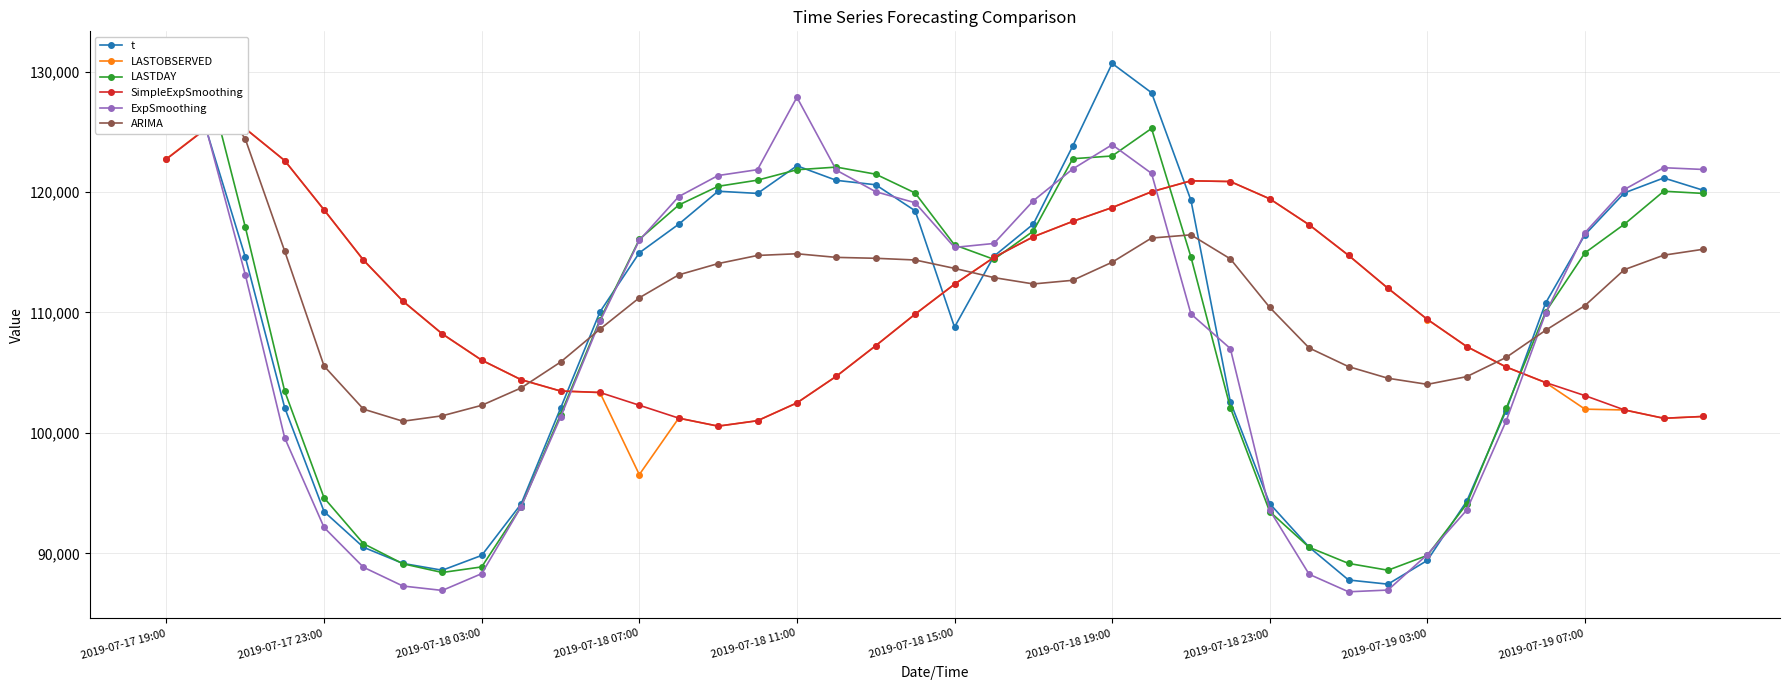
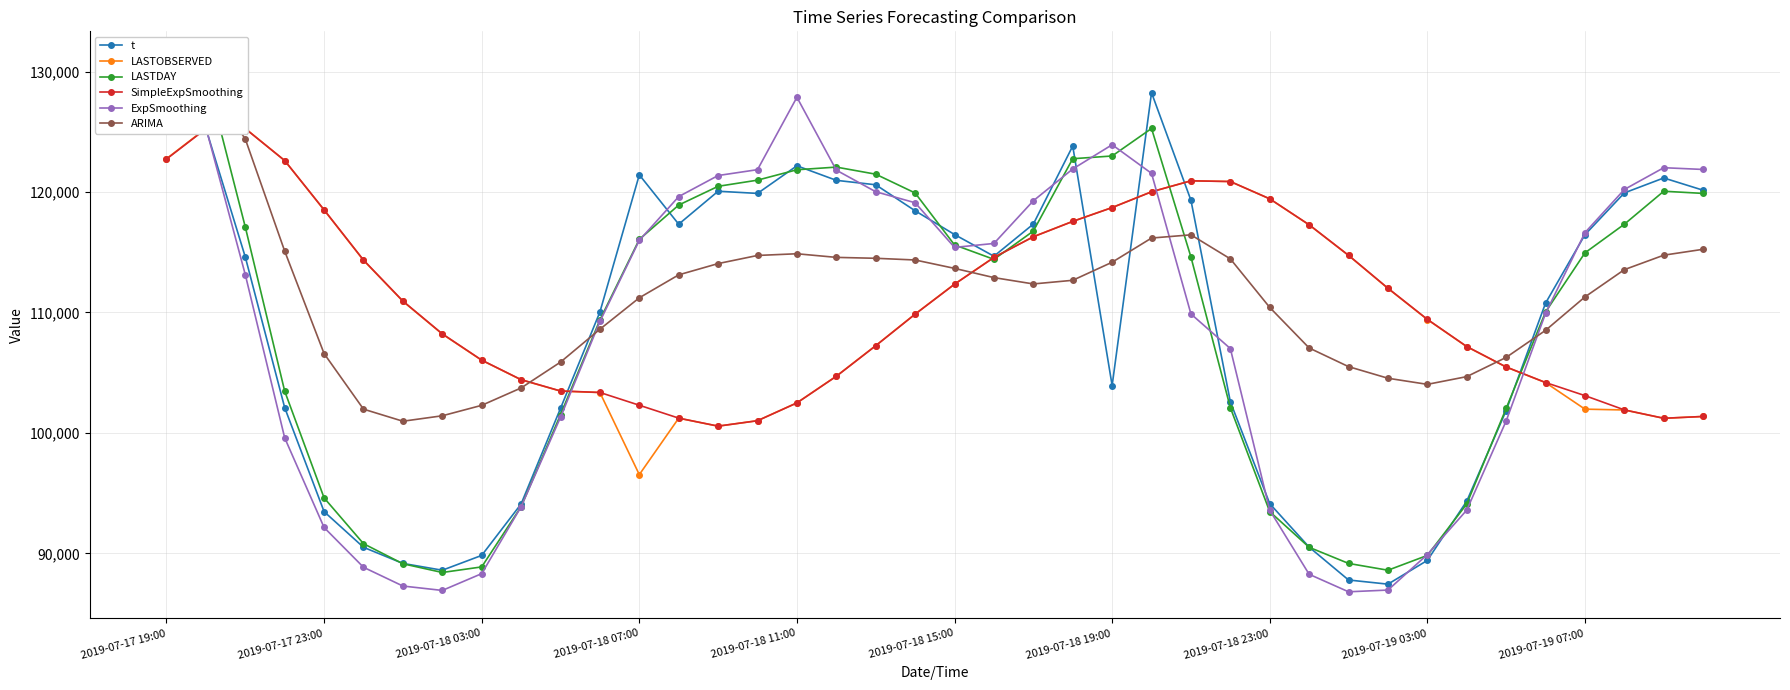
  {
    "t": {
      "2019-07-17 23:00": "93,500",
      "2019-07-18 03:00": "89,800",
-     "2019-07-18 07:00": "115,000",
+     "2019-07-18 07:00": "121,400",
      "2019-07-18 11:00": "122,200",
-     "2019-07-18 15:00": "108,800",
-     "2019-07-18 19:00": "130,700",
+     "2019-07-18 15:00": "116,500",
+     "2019-07-18 19:00": "103,900",
      "2019-07-18 23:00": "94,100",
      "2019-07-19 03:00": "89,400"
    },
    "LASTOBSERVED": {
      "2019-07-18 07:00": "96,500",
      "2019-07-19 07:00": "102,000"
    },
    "LASTDAY": {
      "2019-07-17 23:00": "94,600",
      "2019-07-18 03:00": "88,900",
      "2019-07-18 11:00": "121,800",
      "2019-07-18 19:00": "123,000",
      "2019-07-19 07:00": "115,000"
    },
    "SimpleExpSmoothing": {
      "2019-07-18 07:00": "102,300",
      "2019-07-19 07:00": "103,100"
    },
    "ExpSmoothing": {
      "2019-07-17 23:00": "92,100",
      "2019-07-18 03:00": "88,300",
      "2019-07-18 11:00": "127,900",
      "2019-07-18 19:00": "123,900"
    },
    "ARIMA": {
-     "2019-07-17 23:00": "105,500",
+     "2019-07-17 23:00": "106,600",
      "2019-07-18 03:00": "102,300",
      "2019-07-18 07:00": "111,200",
      "2019-07-18 11:00": "114,900",
      "2019-07-18 15:00": "113,700",
      "2019-07-18 19:00": "114,200",
      "2019-07-18 23:00": "110,400",
      "2019-07-19 03:00": "104,000",
-     "2019-07-19 07:00": "110,600"
+     "2019-07-19 07:00": "111,300"
    }
  }
